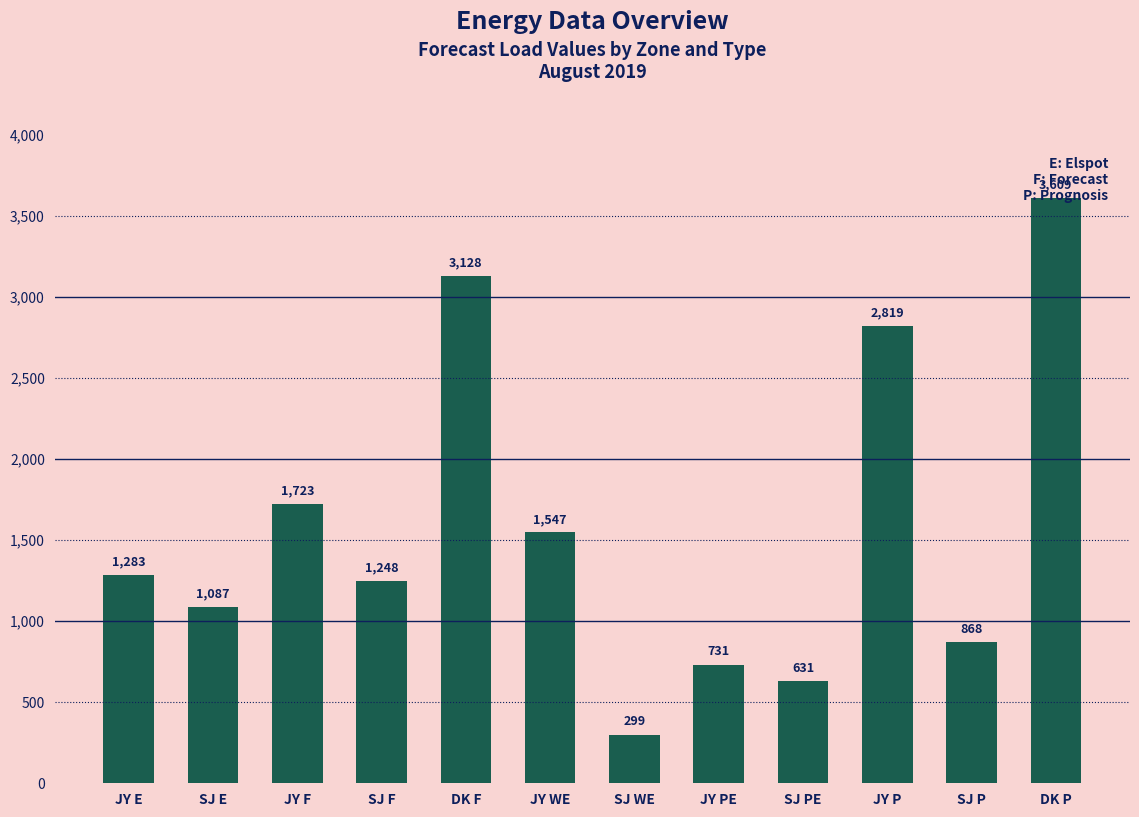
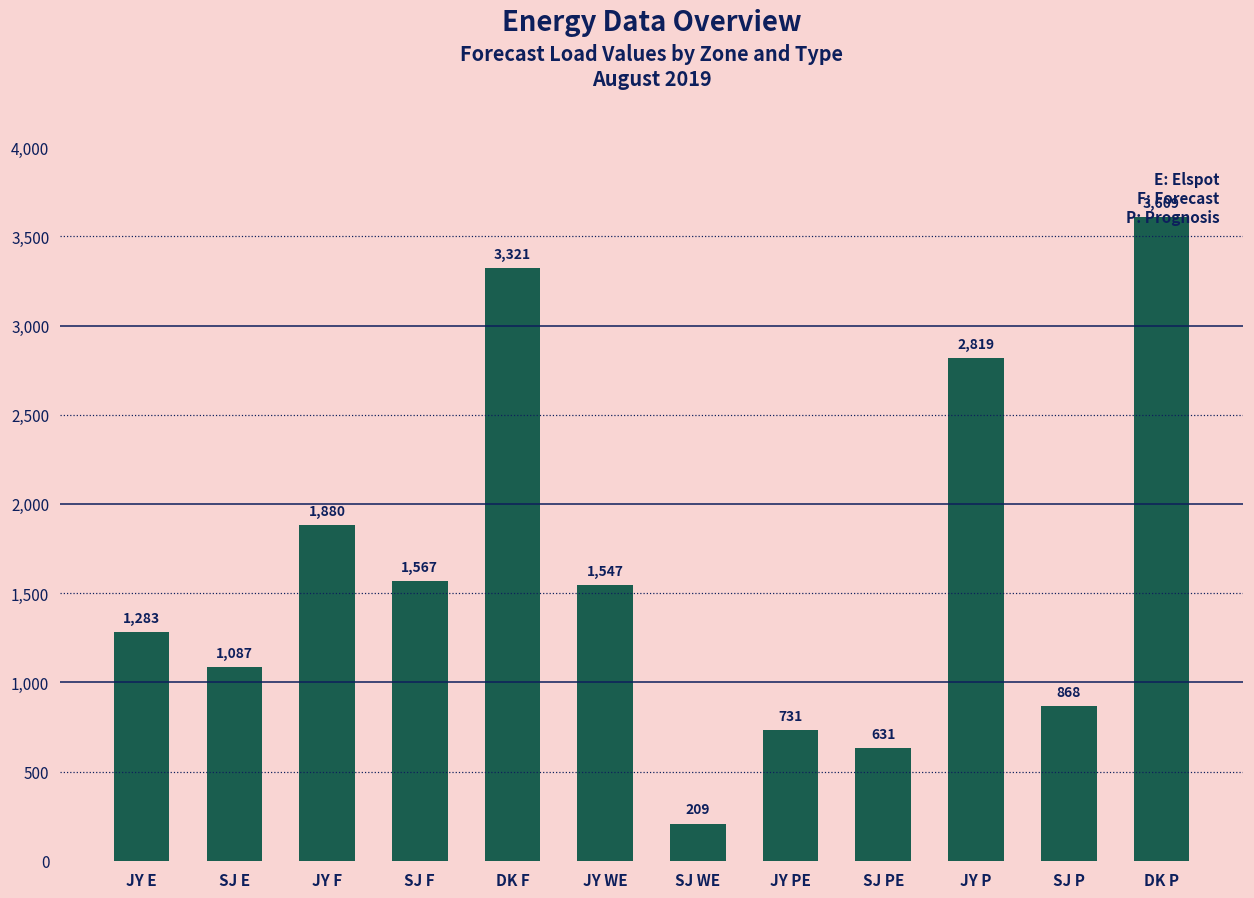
  {
    "JY E": "1,283",
    "SJ E": "1,087",
-   "JY F": "1,723",
-   "SJ F": "1,248",
-   "DK F": "3,128",
+   "JY F": "1,880",
+   "SJ F": "1,567",
+   "DK F": "3,321",
    "JY WE": "1,547",
-   "SJ WE": "299",
+   "SJ WE": "209",
    "JY PE": "731",
    "SJ PE": "631",
    "JY P": "2,819",
    "SJ P": "868"
  }
